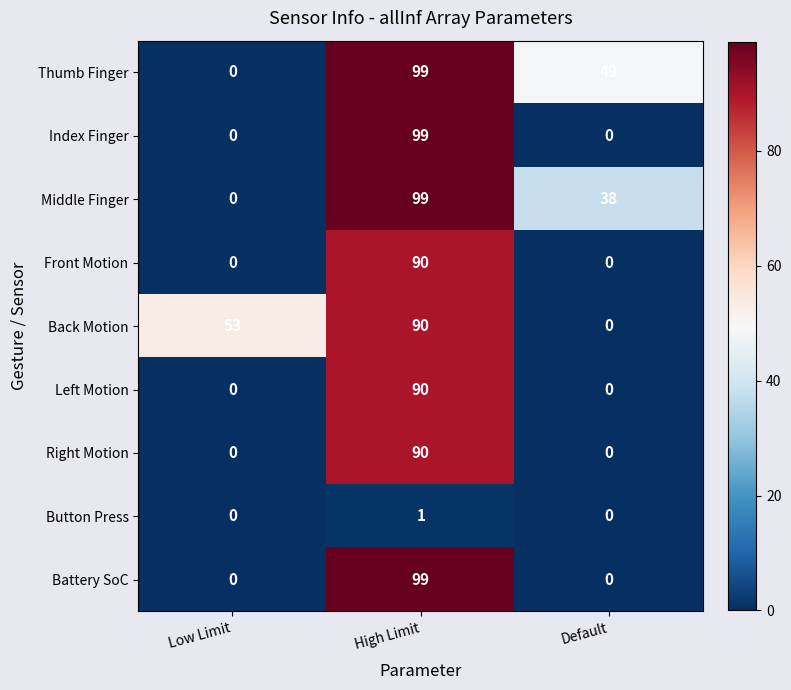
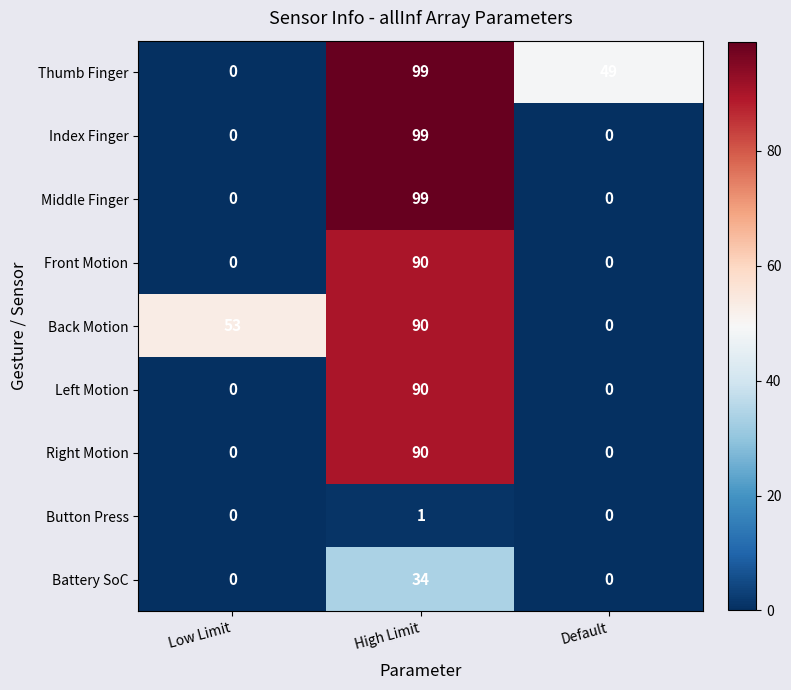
  {
    "Thumb Finger": {
      "Low Limit": 0,
      "High Limit": 99
    },
    "Index Finger": {
      "Low Limit": 0,
      "High Limit": 99,
      "Default": 0
    },
    "Middle Finger": {
      "Low Limit": 0,
      "High Limit": 99,
-     "Default": 38
+     "Default": 0
    },
    "Front Motion": {
      "Low Limit": 0,
      "High Limit": 90,
      "Default": 0
    },
    "Back Motion": {
      "High Limit": 90,
      "Default": 0
    },
    "Left Motion": {
      "Low Limit": 0,
      "High Limit": 90,
      "Default": 0
    },
    "Right Motion": {
      "Low Limit": 0,
      "High Limit": 90,
      "Default": 0
    },
    "Button Press": {
      "Low Limit": 0,
      "High Limit": 1,
      "Default": 0
    },
    "Battery SoC": {
      "Low Limit": 0,
-     "High Limit": 99,
+     "High Limit": 34,
      "Default": 0
    }
  }
